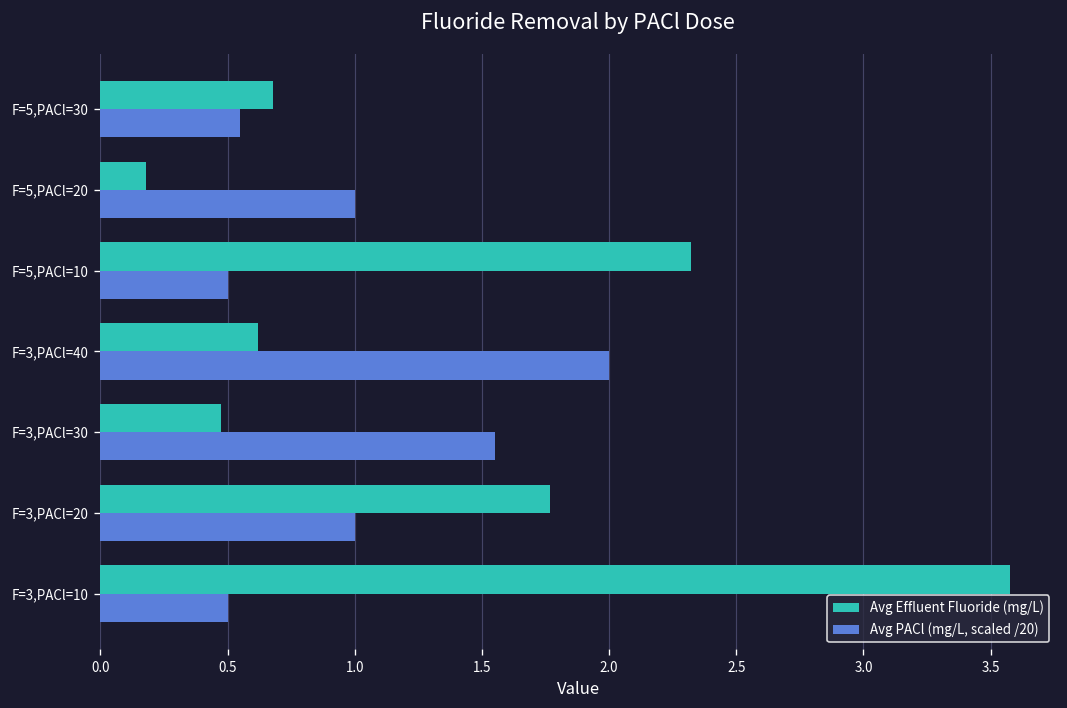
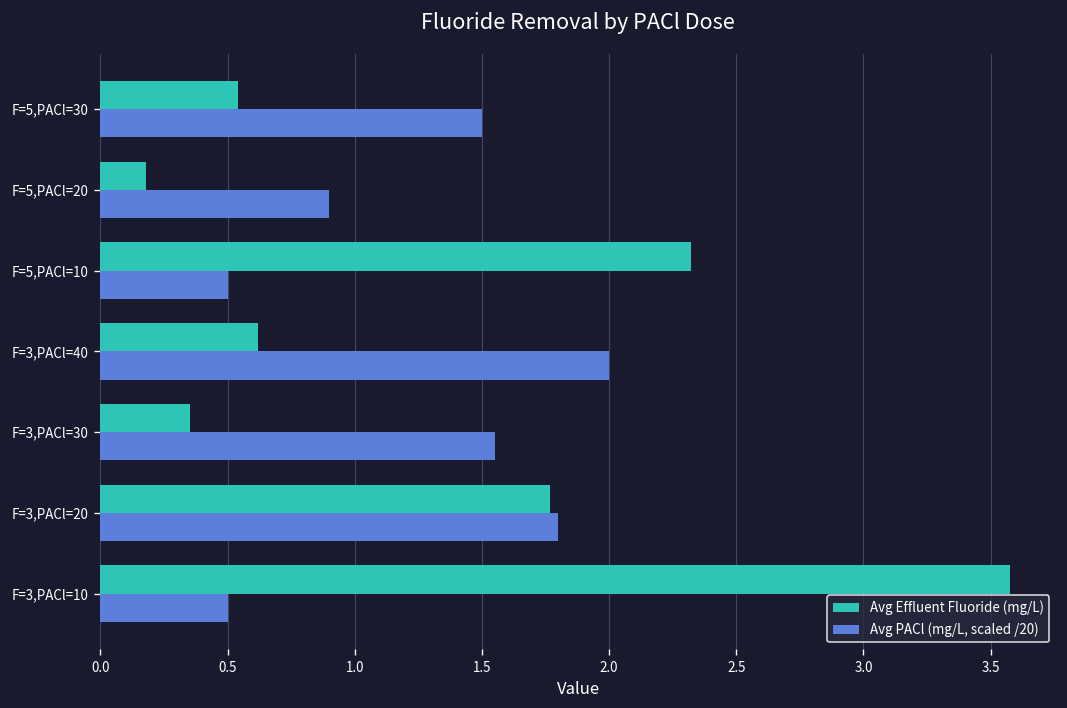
  {
    "Avg Effluent Fluoride (mg/L)": {
-     "F=5,PACl=30": 0.68,
+     "F=5,PACl=30": 0.54,
      "F=5,PACl=20": 0.18,
      "F=5,PACl=10": 2.32,
      "F=3,PACl=40": 0.62,
-     "F=3,PACl=30": 0.48,
+     "F=3,PACl=30": 0.35,
      "F=3,PACl=20": 1.77,
      "F=3,PACl=10": 3.58
    },
    "Avg PACl (mg/L, scaled /20)": {
-     "F=5,PACl=30": 0.55,
-     "F=5,PACl=20": 1.00,
+     "F=5,PACl=30": 1.50,
+     "F=5,PACl=20": 0.90,
      "F=5,PACl=10": 0.50,
      "F=3,PACl=40": 2.00,
      "F=3,PACl=30": 1.55,
-     "F=3,PACl=20": 1.00,
+     "F=3,PACl=20": 1.80,
      "F=3,PACl=10": 0.50
    }
  }
